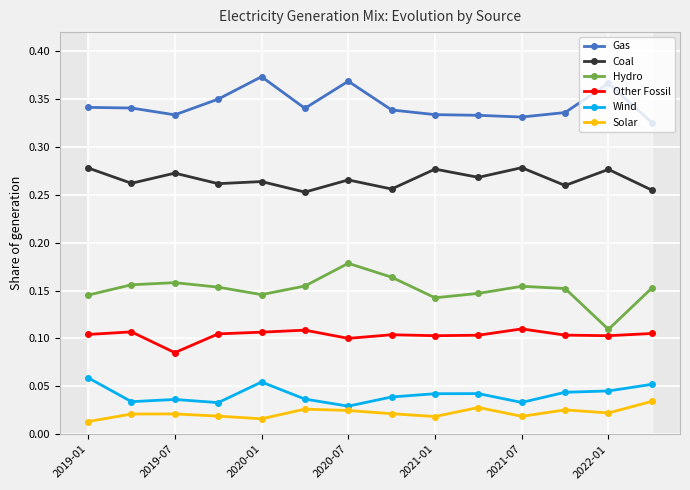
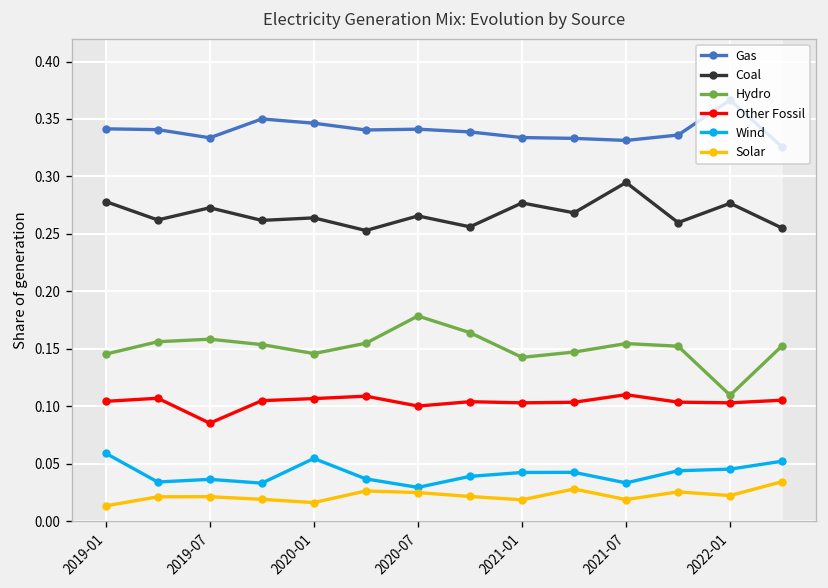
  {
    "Gas": {
      "2019-01": 0.34,
      "2019-07": 0.33,
-     "2020-01": 0.37,
-     "2020-07": 0.37,
+     "2020-01": 0.35,
+     "2020-07": 0.34,
      "2021-01": 0.33,
      "2021-07": 0.33
    },
    "Coal": {
      "2019-01": 0.28,
      "2019-07": 0.27,
      "2020-01": 0.26,
      "2020-07": 0.27,
      "2021-01": 0.28,
-     "2021-07": 0.28,
+     "2021-07": 0.29,
      "2022-01": 0.28
    },
    "Hydro": {
      "2019-01": 0.15,
      "2019-07": 0.16,
      "2020-01": 0.15,
      "2020-07": 0.18,
      "2021-01": 0.14,
      "2021-07": 0.15,
      "2022-01": 0.11
    },
    "Other Fossil": {
      "2019-01": 0.10,
      "2019-07": 0.09,
      "2020-01": 0.11,
      "2020-07": 0.10,
      "2021-01": 0.10,
      "2021-07": 0.11,
      "2022-01": 0.10
    },
    "Wind": {
      "2019-01": 0.06,
      "2019-07": 0.04,
      "2020-01": 0.05,
      "2020-07": 0.03,
      "2021-01": 0.04,
      "2021-07": 0.03,
      "2022-01": 0.05
    },
    "Solar": {
      "2019-01": 0.01,
      "2019-07": 0.02,
      "2020-01": 0.02,
      "2020-07": 0.02,
      "2021-01": 0.02,
      "2021-07": 0.02,
      "2022-01": 0.02
    }
  }
